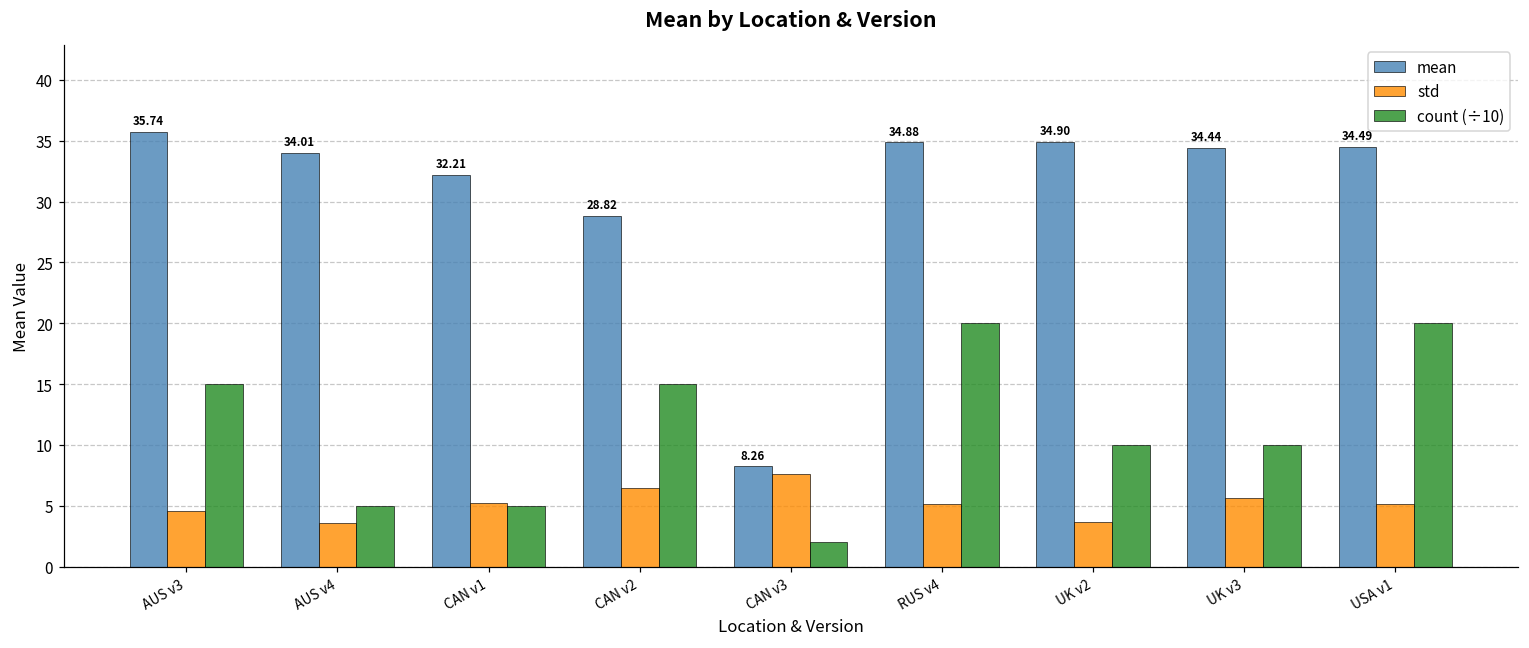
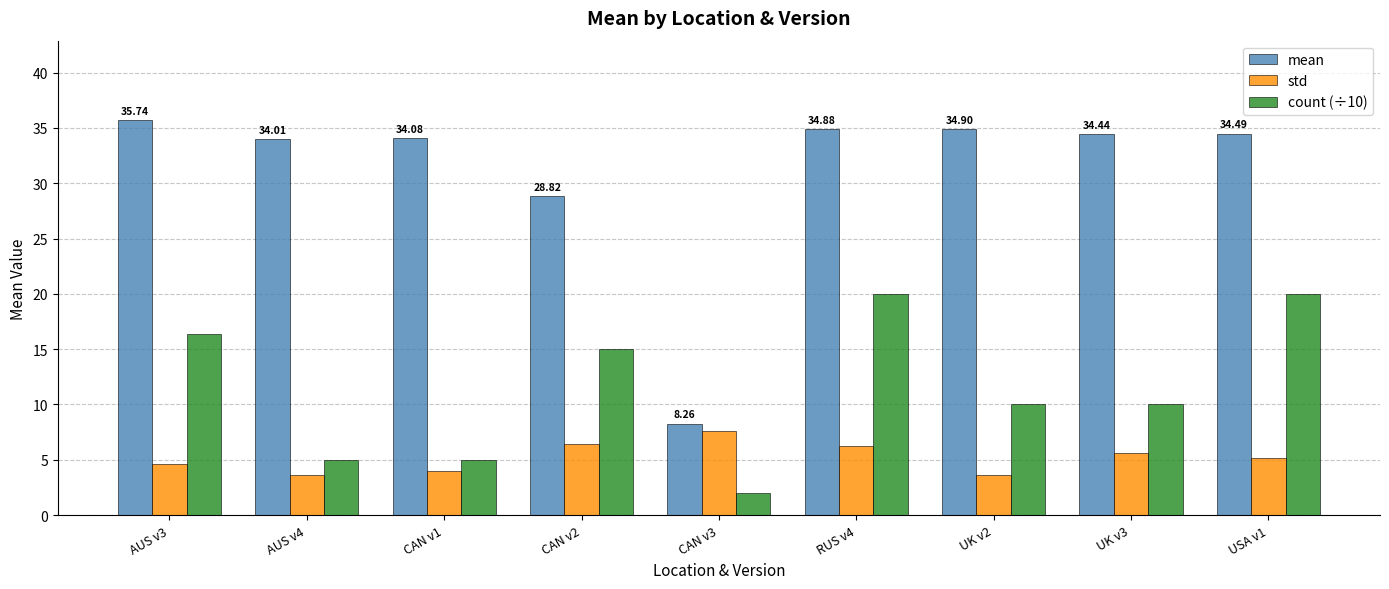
  {
    "mean": {
      "AUS v3": 35.74,
      "AUS v4": 34.01,
-     "CAN v1": 32.21,
+     "CAN v1": 34.08,
      "CAN v2": 28.82,
      "CAN v3": 8.26,
      "RUS v4": 34.88,
      "UK v2": 34.90,
      "UK v3": 34.44,
      "USA v1": 34.49
    },
    "std": {
      "AUS v3": 4.6,
      "AUS v4": 3.6,
-     "CAN v1": 5.2,
+     "CAN v1": 4.0,
      "CAN v2": 6.5,
      "CAN v3": 7.6,
-     "RUS v4": 5.2,
+     "RUS v4": 6.2,
      "UK v2": 3.6,
      "UK v3": 5.6,
      "USA v1": 5.1
    },
    "count (÷10)": {
-     "AUS v3": 15.0,
+     "AUS v3": 16.4,
      "AUS v4": 5.0,
      "CAN v1": 5.0,
      "CAN v2": 15.0,
      "CAN v3": 2.0,
      "RUS v4": 20.0,
      "UK v2": 10.0,
      "UK v3": 10.0,
      "USA v1": 20.0
    }
  }
